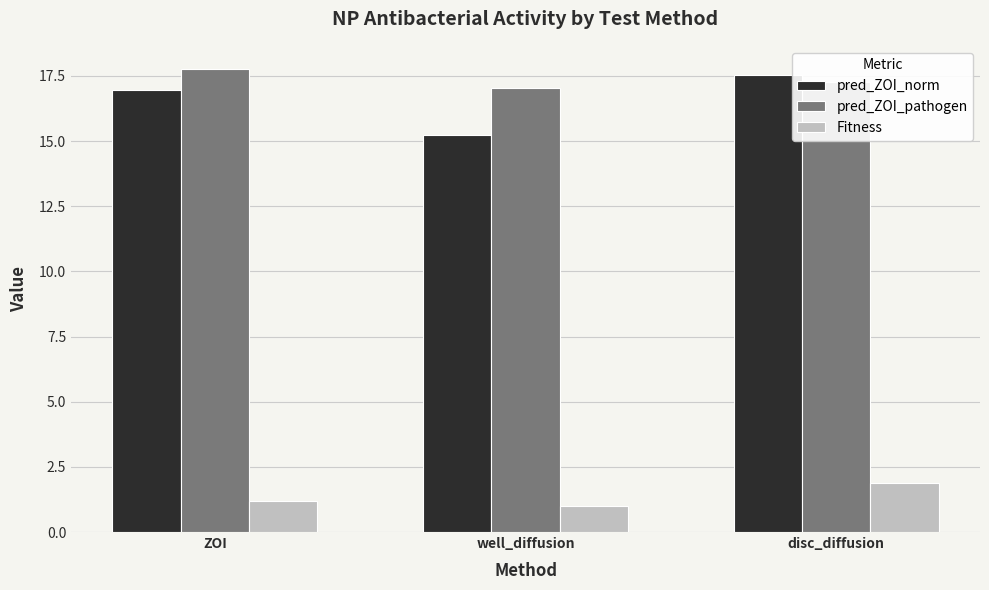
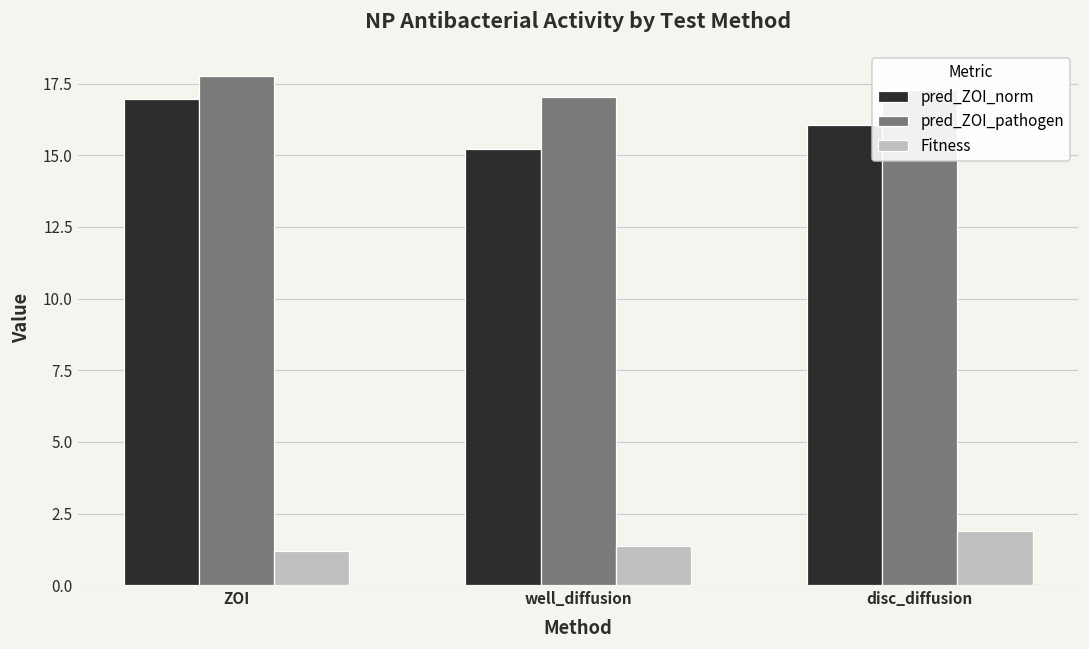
  {
    "pred_ZOI_norm": {
      "ZOI": 17.0,
      "well_diffusion": 15.2,
-     "disc_diffusion": 17.5
+     "disc_diffusion": 16.1
    },
    "pred_ZOI_pathogen": {
      "ZOI": 17.8,
      "well_diffusion": 17.0
    },
    "Fitness": {
      "ZOI": 1.2,
-     "well_diffusion": 1.0,
+     "well_diffusion": 1.4,
      "disc_diffusion": 1.9
    }
  }
